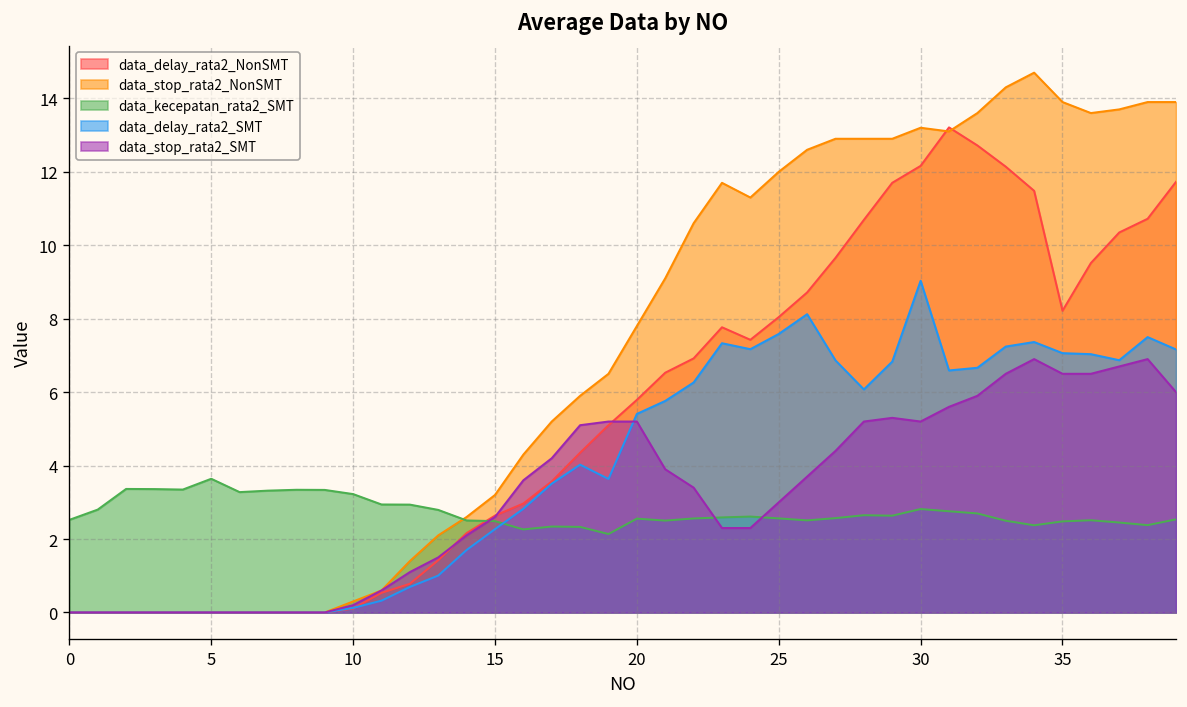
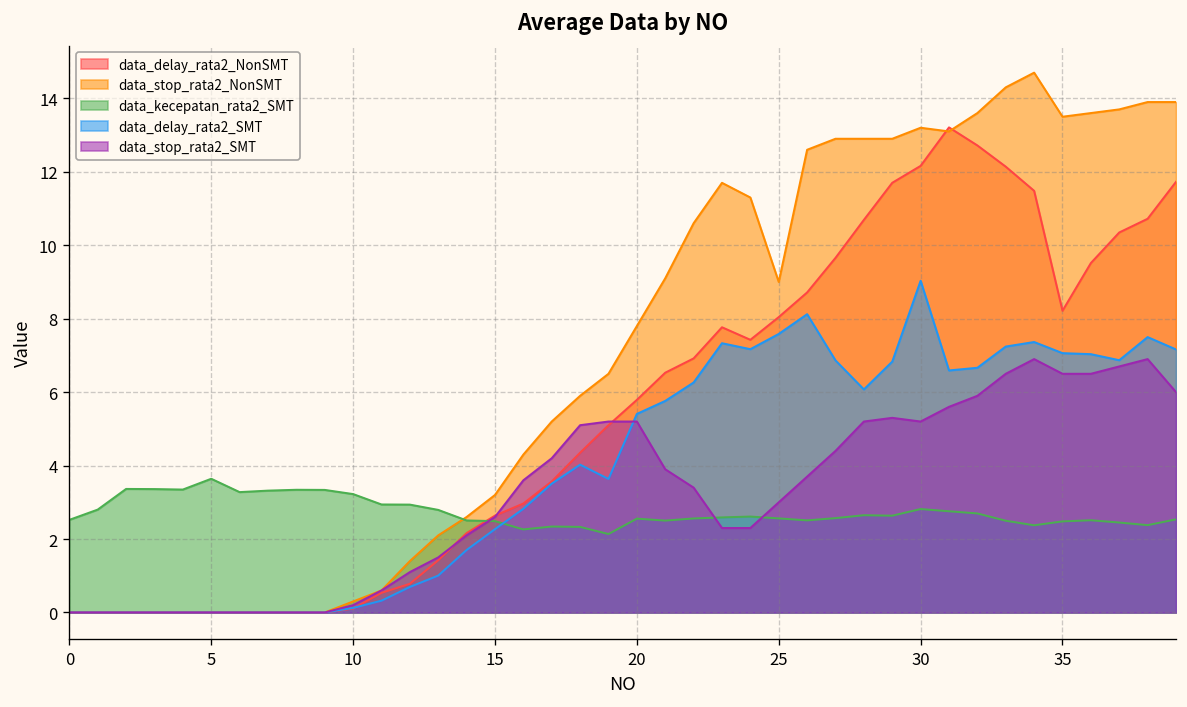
  {
    "data_delay_rata2_NonSMT": {
      "20": 5.8,
      "25": 8.0,
      "30": 12.2,
      "35": 8.2
    },
    "data_stop_rata2_NonSMT": {
      "10": 0.3,
      "15": 3.2,
      "20": 7.8,
-     "25": 12,
+     "25": 9,
      "30": 13.2,
-     "35": 13.9
+     "35": 13.5
    },
    "data_kecepatan_rata2_SMT": {
      "0": 2.5,
      "5": 3.6,
      "10": 3.2,
      "15": 2.5,
      "20": 2.6,
      "25": 2.6,
      "30": 2.8,
      "35": 2.5
    },
    "data_delay_rata2_SMT": {
      "15": 2.3,
      "20": 5.4,
      "25": 7.6,
      "30": 9.0,
      "35": 7.1
    },
    "data_stop_rata2_SMT": {
      "20": 5.2,
      "25": 3.0,
      "30": 5.2,
      "35": 6.5
    }
  }
